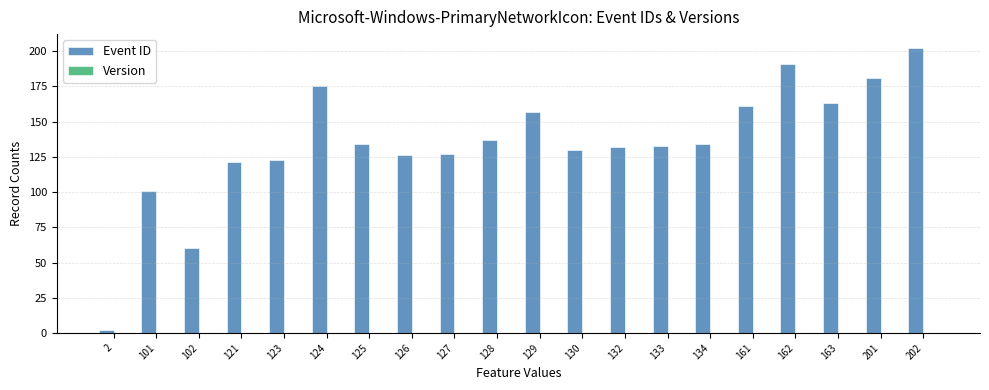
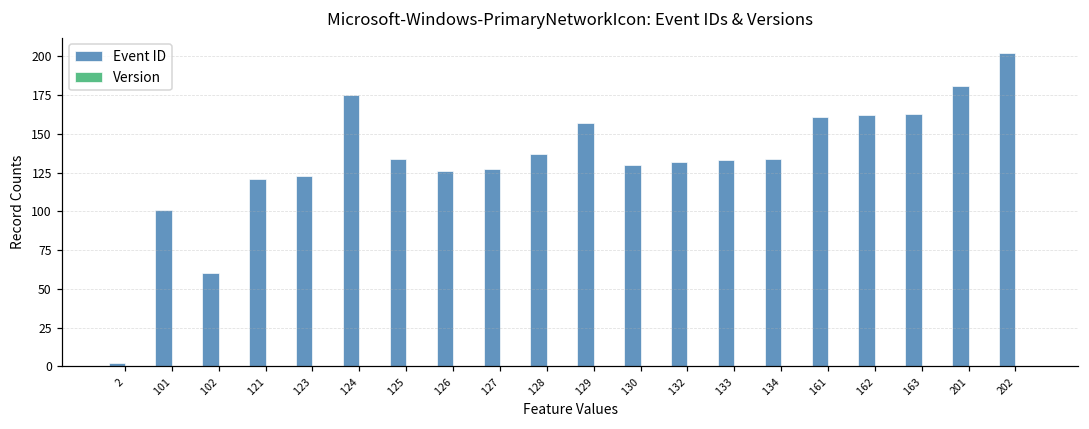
  {
    "Event ID": {
      "2": 2,
      "101": 101,
      "102": 60,
      "121": 121,
      "123": 123,
      "124": 175,
      "125": 134,
      "126": 126,
      "127": 127,
      "128": 137,
      "129": 157,
      "130": 130,
      "132": 132,
      "133": 133,
      "134": 134,
      "161": 161,
-     "162": 191,
+     "162": 162,
      "163": 163,
      "201": 181,
      "202": 202
    },
    "Version": {
      "2": 0,
      "101": 0,
      "102": 0,
      "121": 0,
      "123": 0,
      "124": 0,
      "125": 0,
      "126": 0,
      "127": 0,
      "128": 0,
      "129": 0,
      "130": 0,
      "132": 0,
      "133": 0,
      "134": 0,
      "161": 0,
      "162": 0,
      "163": 0,
      "201": 0,
      "202": 0
    }
  }
